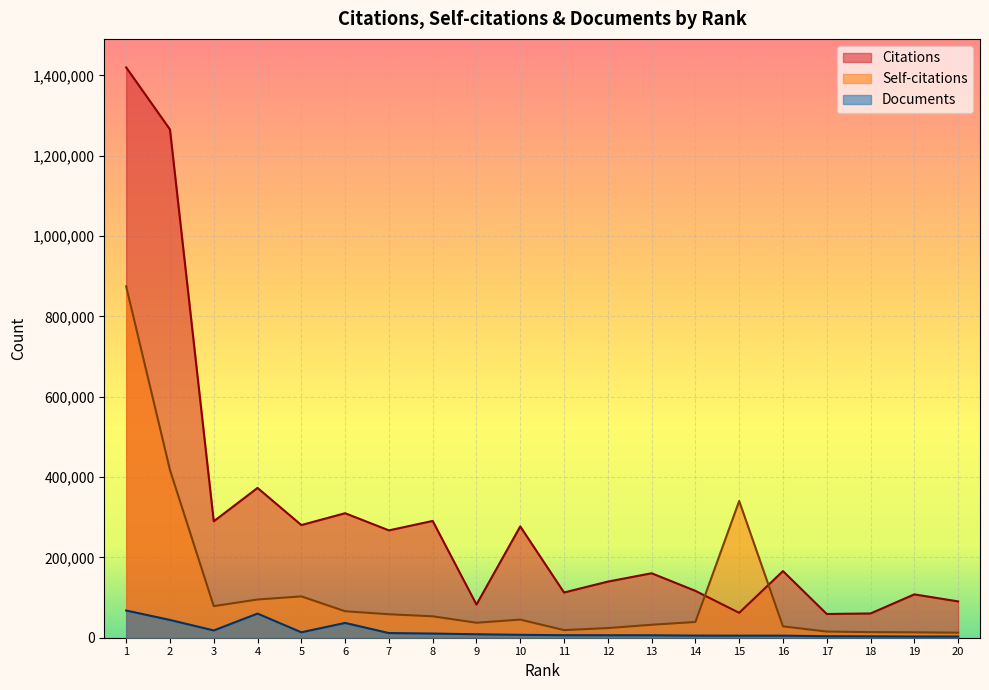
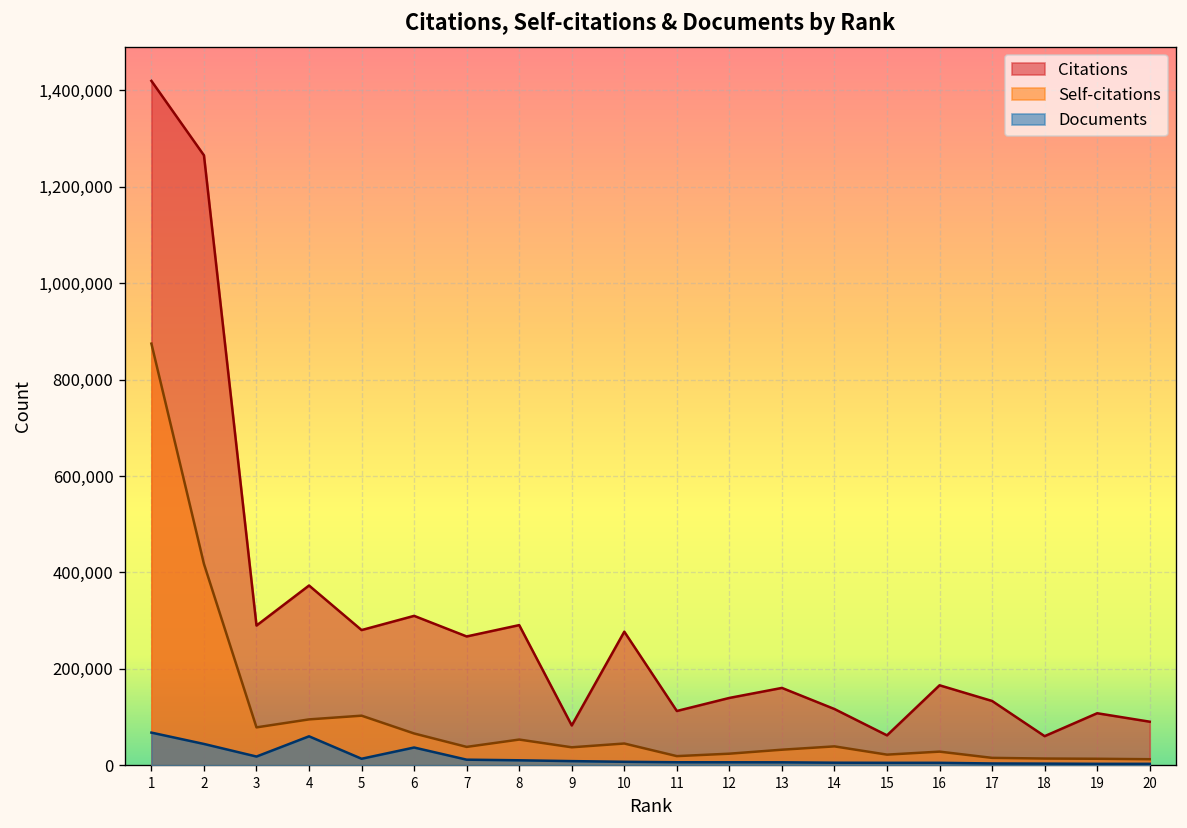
  {
    "Citations": {
      "1": "1,420,000",
      "2": "1,270,000",
      "3": "290,000",
      "4": "370,000",
      "5": "280,000",
      "6": "310,000",
      "7": "270,000",
      "8": "290,000",
      "9": "80,000",
      "10": "280,000",
      "11": "110,000",
      "12": "140,000",
      "13": "160,000",
      "14": "120,000",
      "15": "60,000",
      "16": "170,000",
-     "17": "60,000",
+     "17": "130,000",
      "18": "60,000",
      "19": "110,000",
      "20": "90,000"
    },
    "Self-citations": {
      "1": "870,000",
      "2": "420,000",
      "3": "80,000",
      "4": "100,000",
      "5": "100,000",
      "6": "70,000",
-     "7": "60,000",
+     "7": "40,000",
      "8": "50,000",
      "9": "40,000",
      "10": "50,000",
      "11": "20,000",
      "12": "20,000",
      "13": "30,000",
      "14": "40,000",
-     "15": "340,000",
+     "15": "20,000",
      "16": "30,000",
      "17": "20,000",
      "18": "10,000",
      "19": "10,000",
      "20": "10,000"
    },
    "Documents": {
      "1": "70,000",
      "2": "40,000",
      "3": "20,000",
      "4": "60,000",
      "5": "10,000",
      "6": "40,000",
      "7": "10,000",
      "8": "10,000",
      "9": "10,000",
      "10": "10,000",
      "11": "10,000",
      "12": "10,000",
      "13": "10,000",
      "14": "10,000",
      "15": "10,000",
      "16": "10,000",
      "17": "0",
      "18": "0",
      "19": "0",
      "20": "0"
    }
  }
